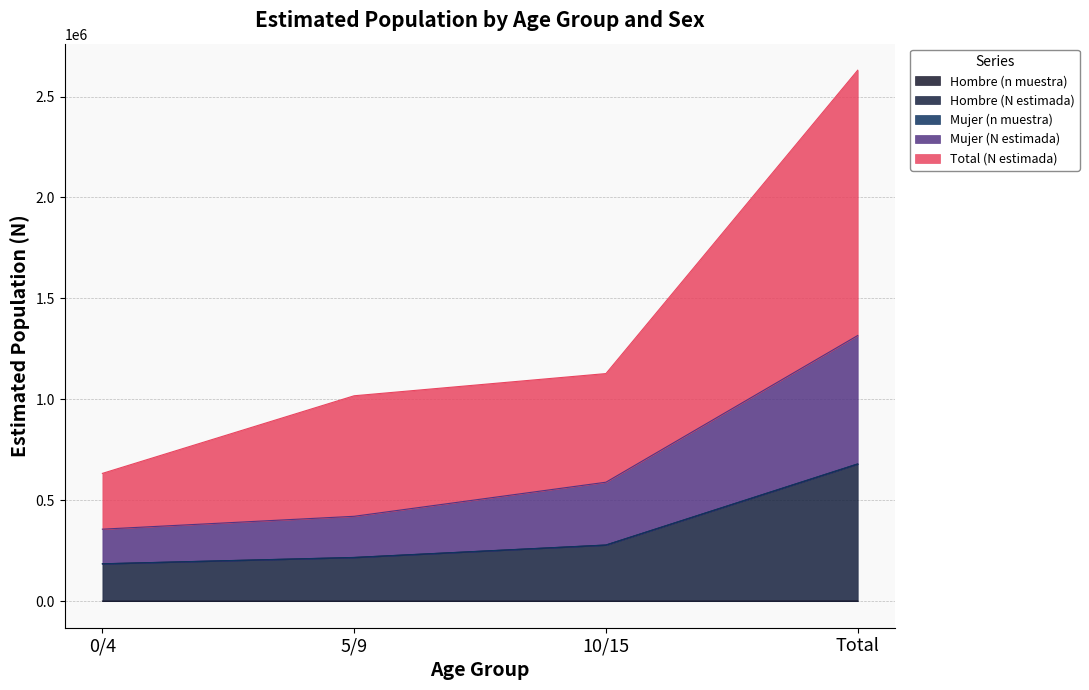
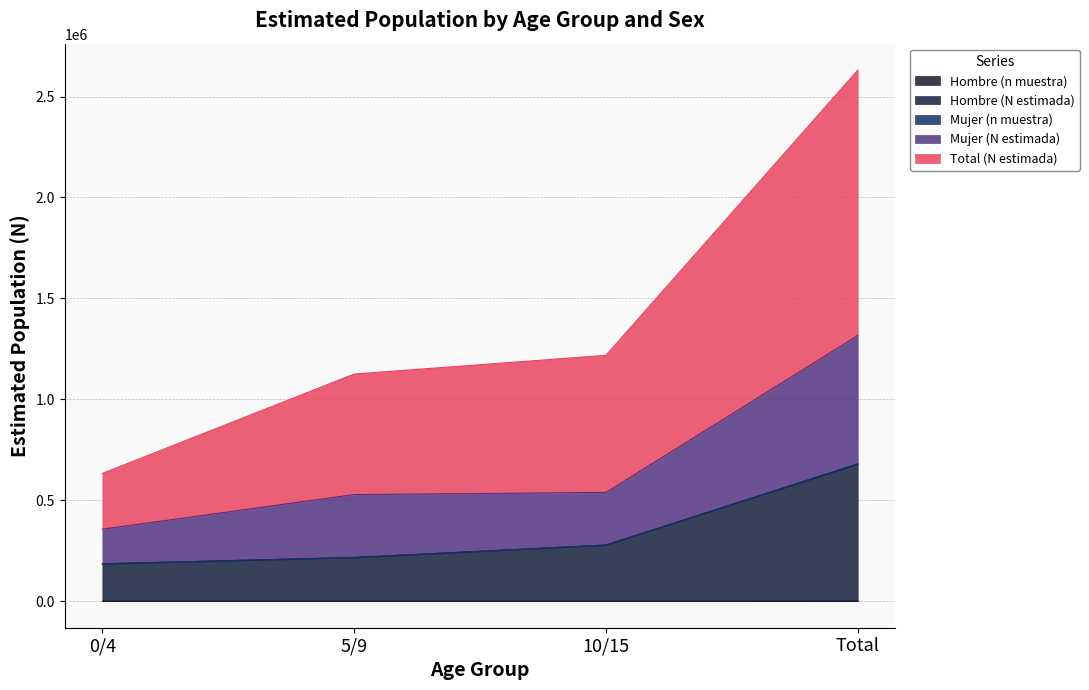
  {
    "Mujer (N estimada)": {
      "0/4": 170000,
-     "5/9": 200000,
-     "10/15": 310000,
+     "5/9": 310000,
+     "10/15": 260000,
      "Total": 640000
    },
    "Total (N estimada)": {
      "0/4": 280000,
      "5/9": 600000,
-     "10/15": 540000,
+     "10/15": 680000,
      "Total": 1310000
    }
  }
